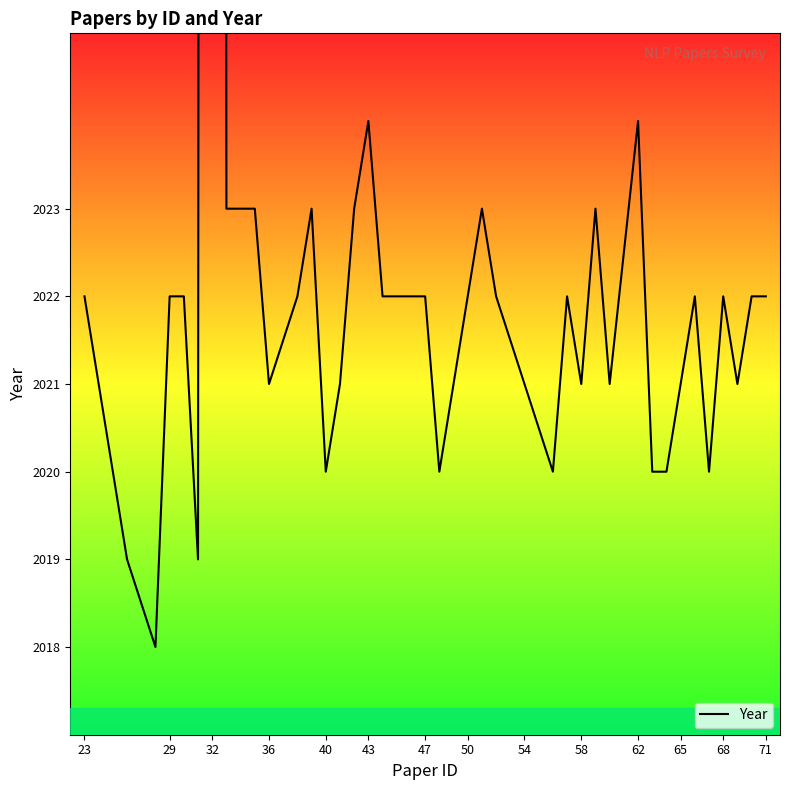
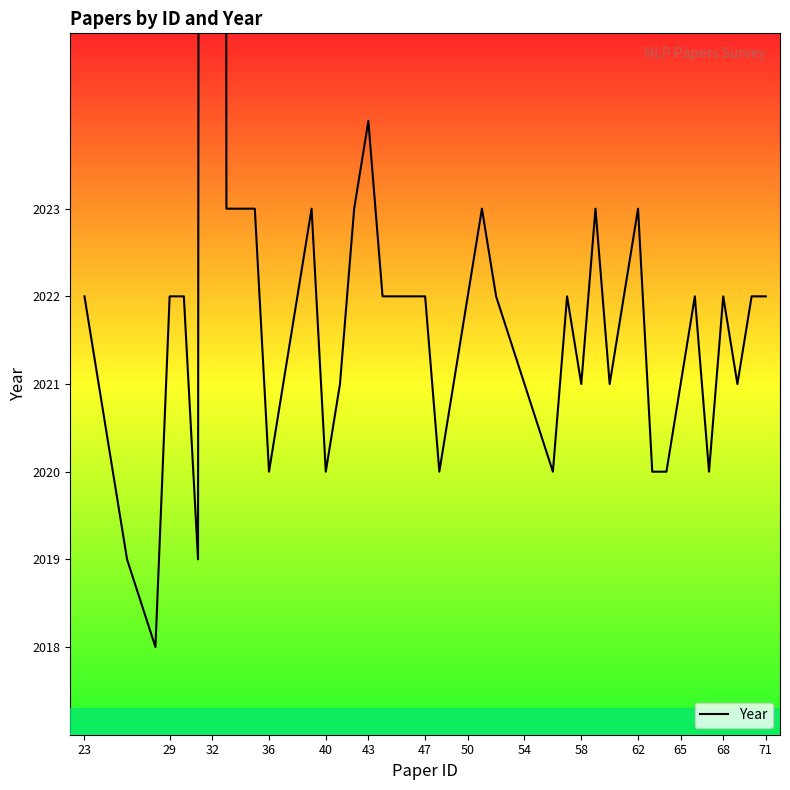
  {
    "23": 2022,
    "29": 2022,
-   "36": 2021,
+   "36": 2020,
    "40": 2020,
    "43": 2024,
    "47": 2022,
    "50": 2022,
    "54": 2021,
    "58": 2021,
-   "62": 2024,
+   "62": 2023,
    "65": 2021,
    "68": 2022,
    "71": 2022
  }
